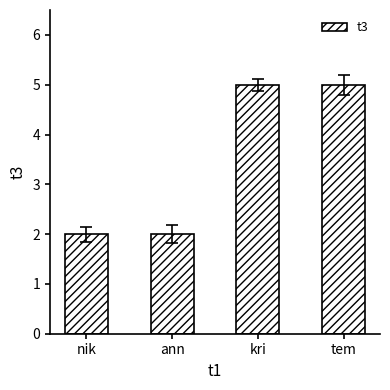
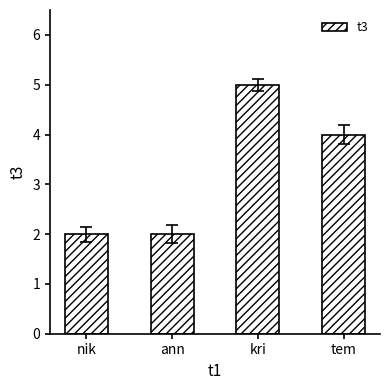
  {
    "t3": {
      "nik": 2,
      "ann": 2,
      "kri": 5,
-     "tem": 5
+     "tem": 4
    }
  }
